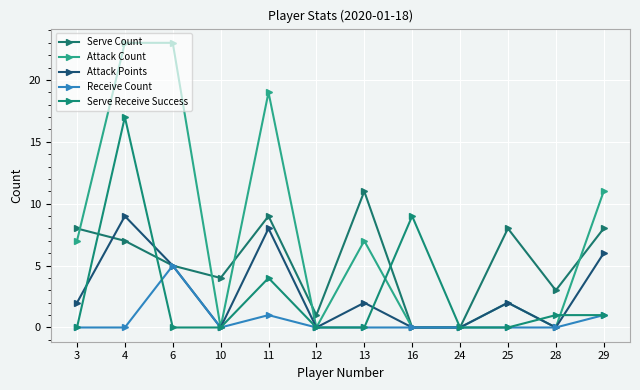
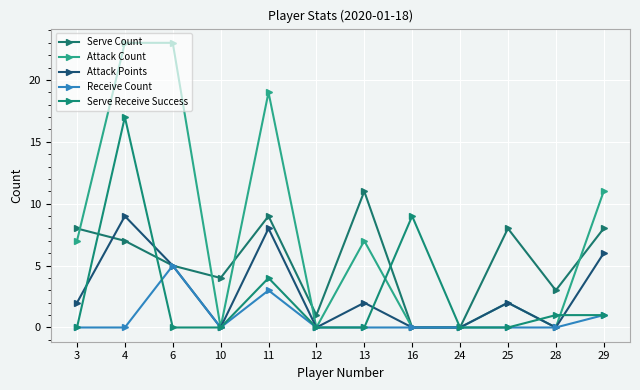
  {
    "Receive Count": {
      "4": 0,
-     "11": 1
+     "11": 3
    }
  }
